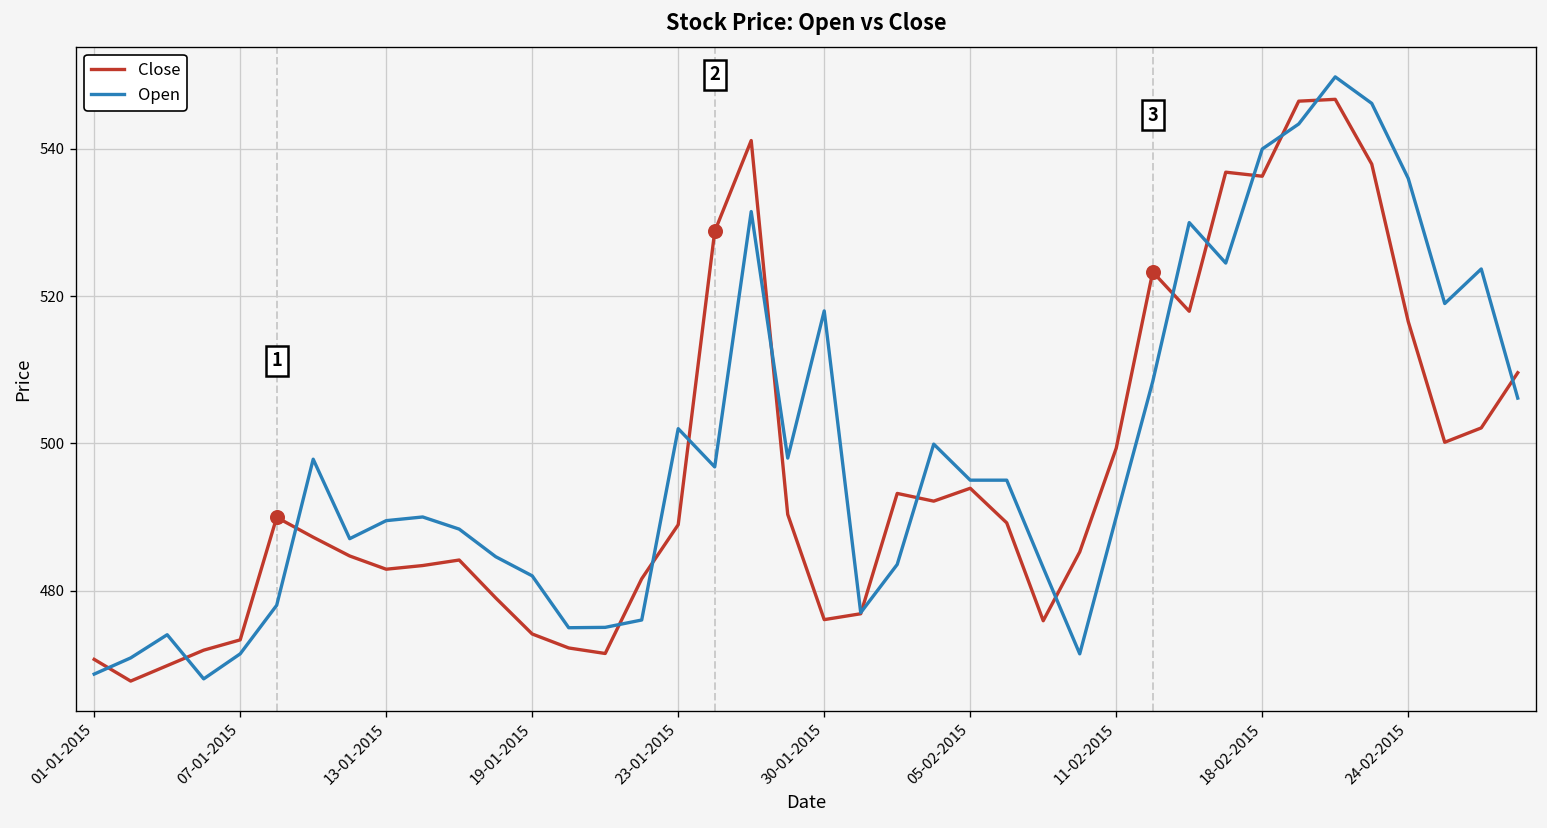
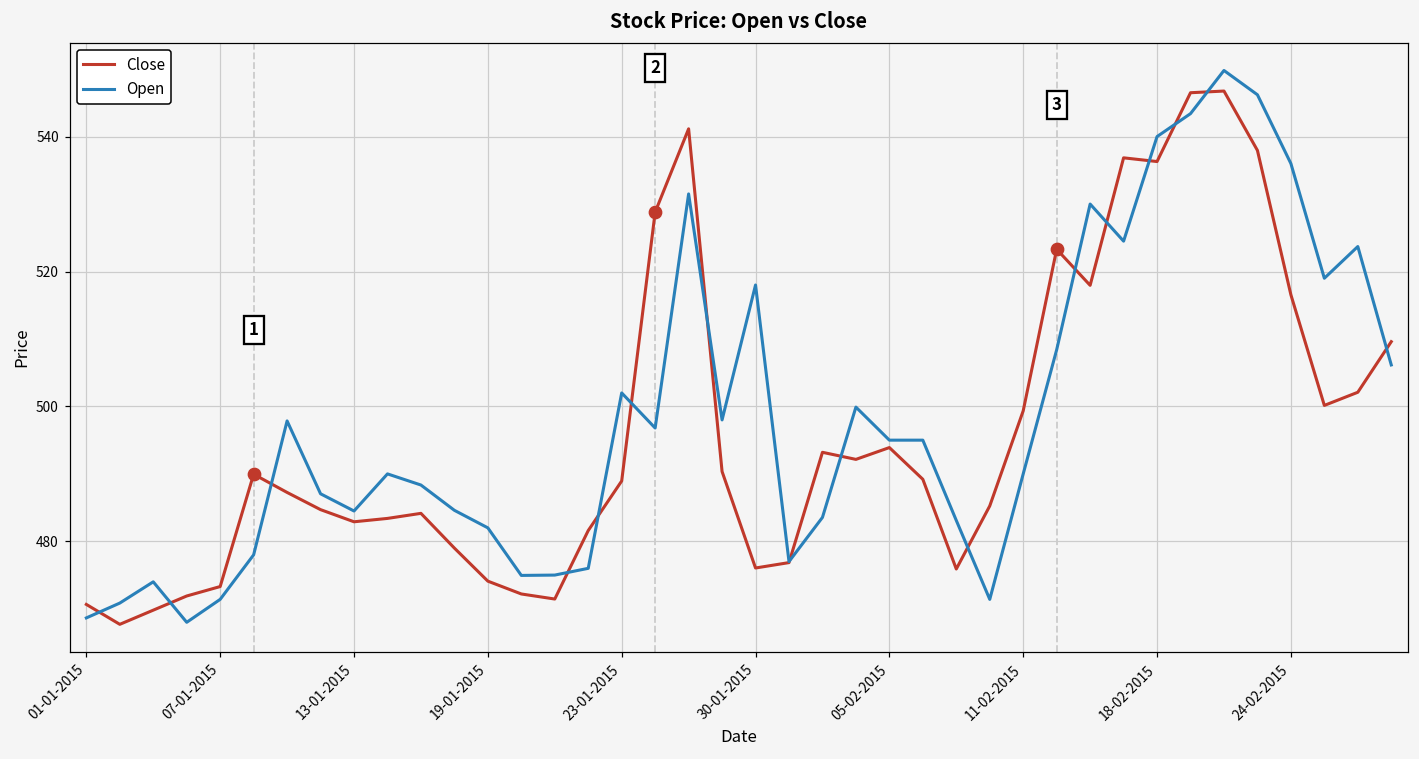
  {
    "Open": {
      "01-01-2015": 469,
      "07-01-2015": 471,
-     "13-01-2015": 490,
+     "13-01-2015": 485,
      "19-01-2015": 482,
      "23-01-2015": 502,
      "30-01-2015": 518,
      "05-02-2015": 495,
      "11-02-2015": 490,
      "18-02-2015": 540,
      "24-02-2015": 536
    }
  }
